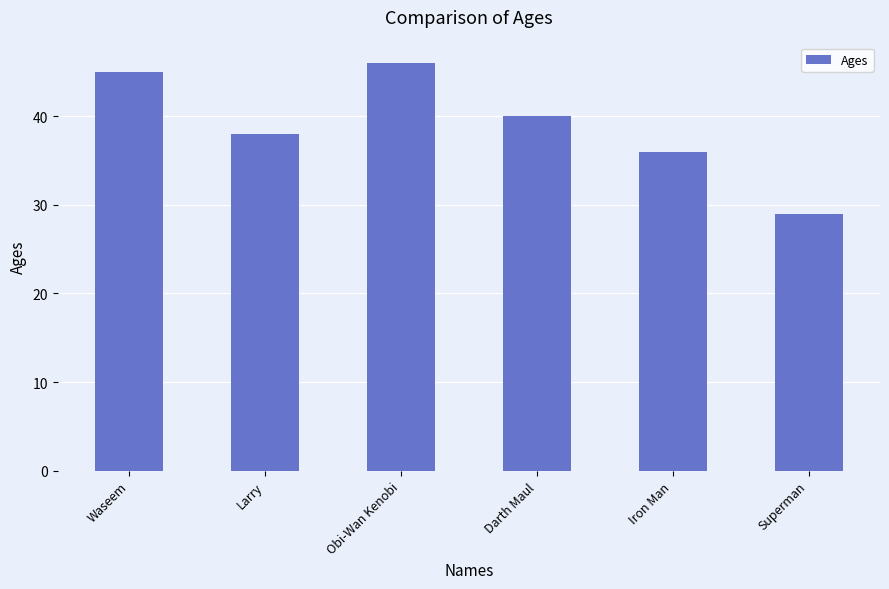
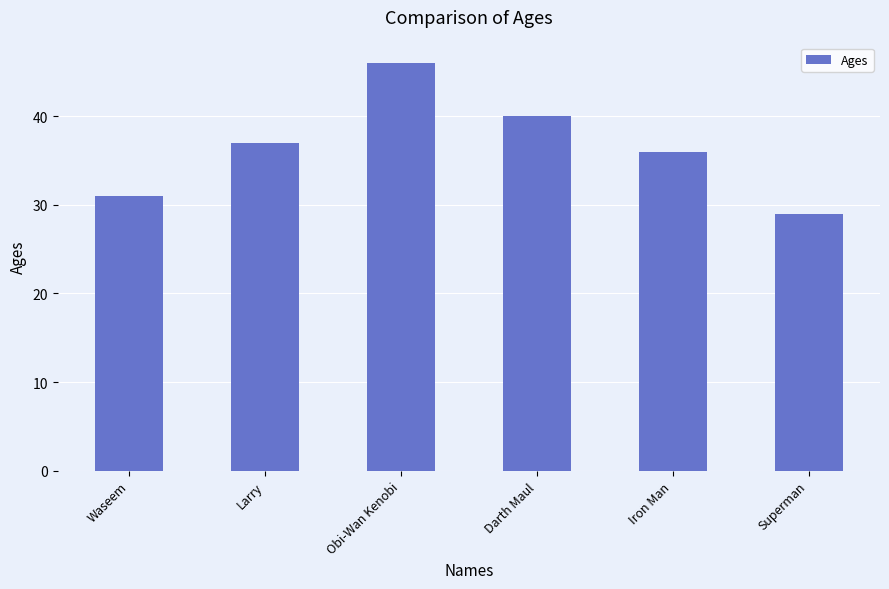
  {
-   "Waseem": 45,
-   "Larry": 38,
+   "Waseem": 31,
+   "Larry": 37,
    "Obi-Wan Kenobi": 46,
    "Darth Maul": 40,
    "Iron Man": 36,
    "Superman": 29
  }
